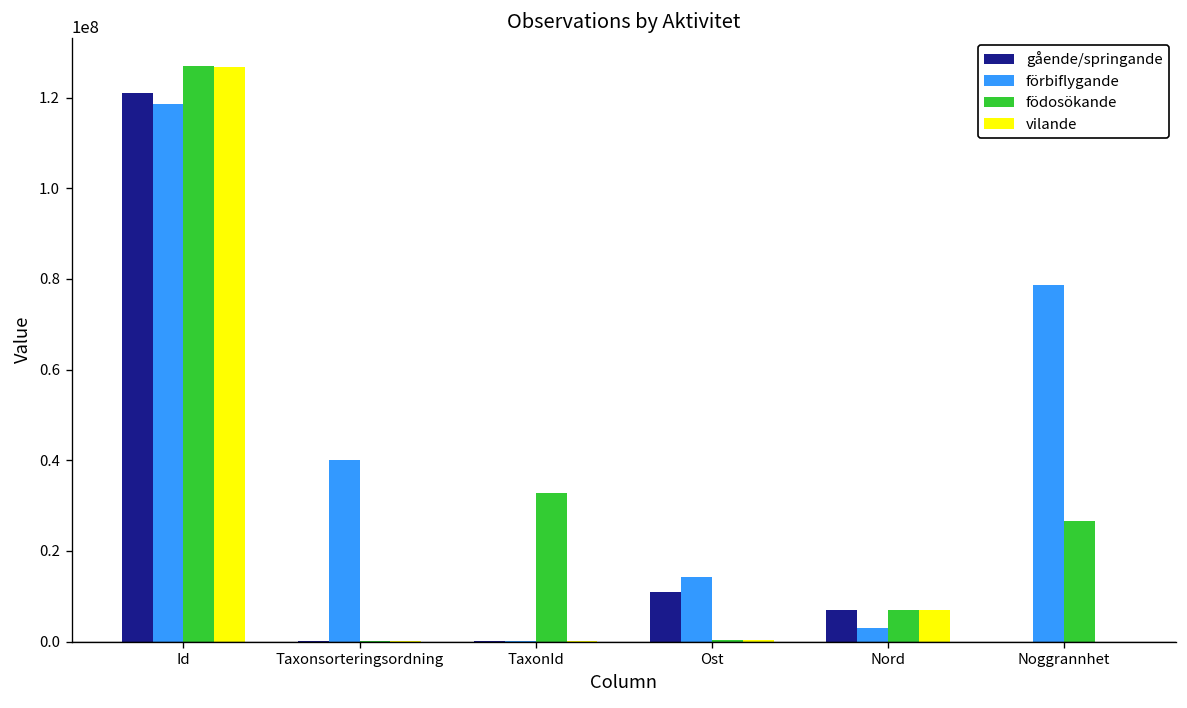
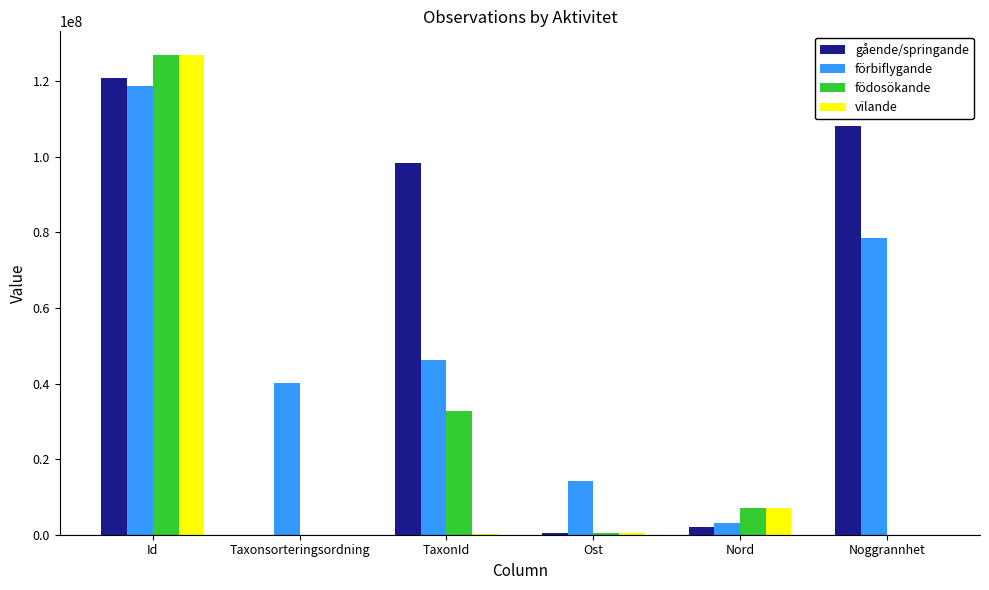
  {
    "gående/springande": {
      "Id": 121000000,
-     "TaxonId": 0,
-     "Ost": 11000000,
-     "Nord": 7000000,
-     "Noggrannhet": 0
+     "TaxonId": 98000000,
+     "Ost": 0,
+     "Nord": 2000000,
+     "Noggrannhet": 108000000
    },
    "förbiflygande": {
      "Id": 119000000,
      "Taxonsorteringsordning": 40000000,
-     "TaxonId": 0,
+     "TaxonId": 46000000,
      "Ost": 14000000,
      "Nord": 3000000,
      "Noggrannhet": 79000000
    },
    "födosökande": {
      "Id": 127000000,
      "TaxonId": 33000000,
      "Nord": 7000000,
-     "Noggrannhet": 27000000
+     "Noggrannhet": 0
    },
    "vilande": {
      "Id": 127000000,
      "Nord": 7000000
    }
  }
